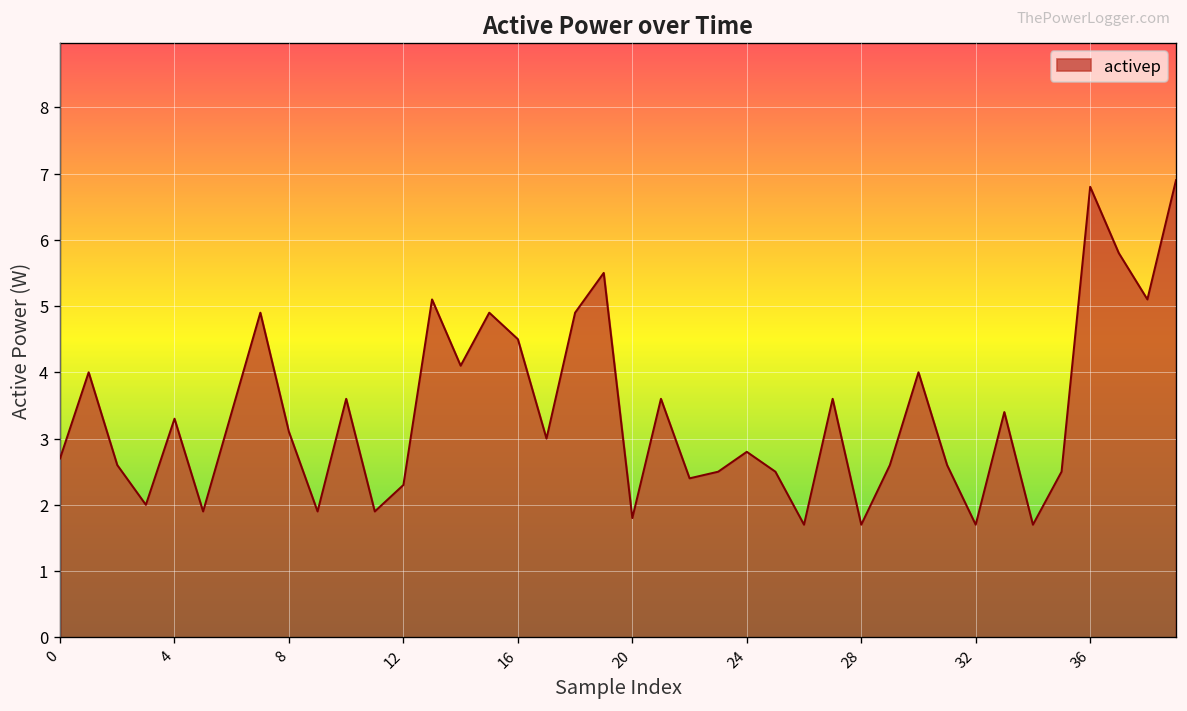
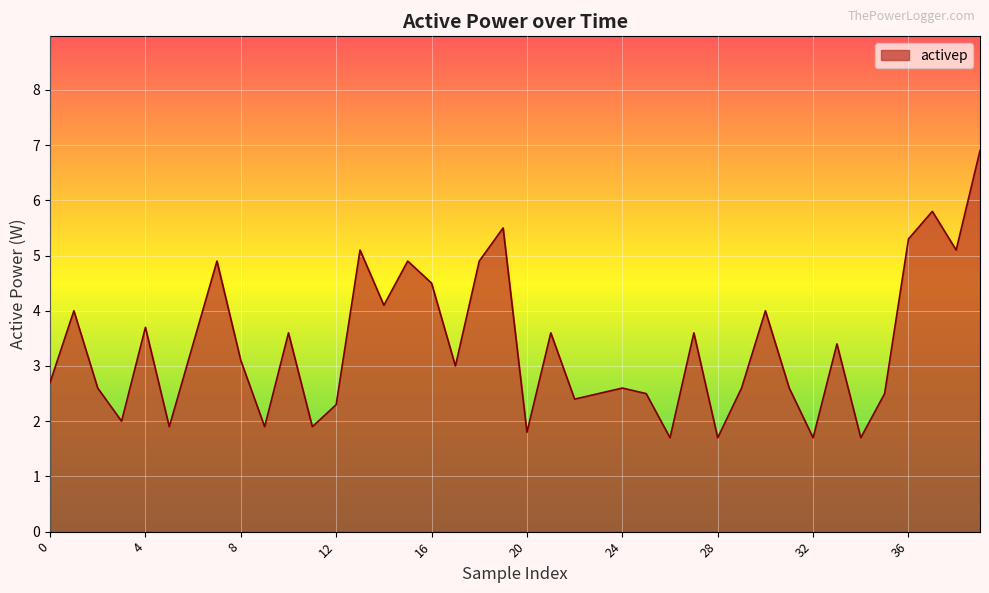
  {
    "0": 2.7,
-   "4": 3.3,
+   "4": 3.7,
    "8": 3.1,
    "12": 2.3,
    "16": 4.5,
    "20": 1.8,
-   "24": 2.8,
+   "24": 2.6,
    "28": 1.7,
    "32": 1.7,
-   "36": 6.8
+   "36": 5.3
  }
